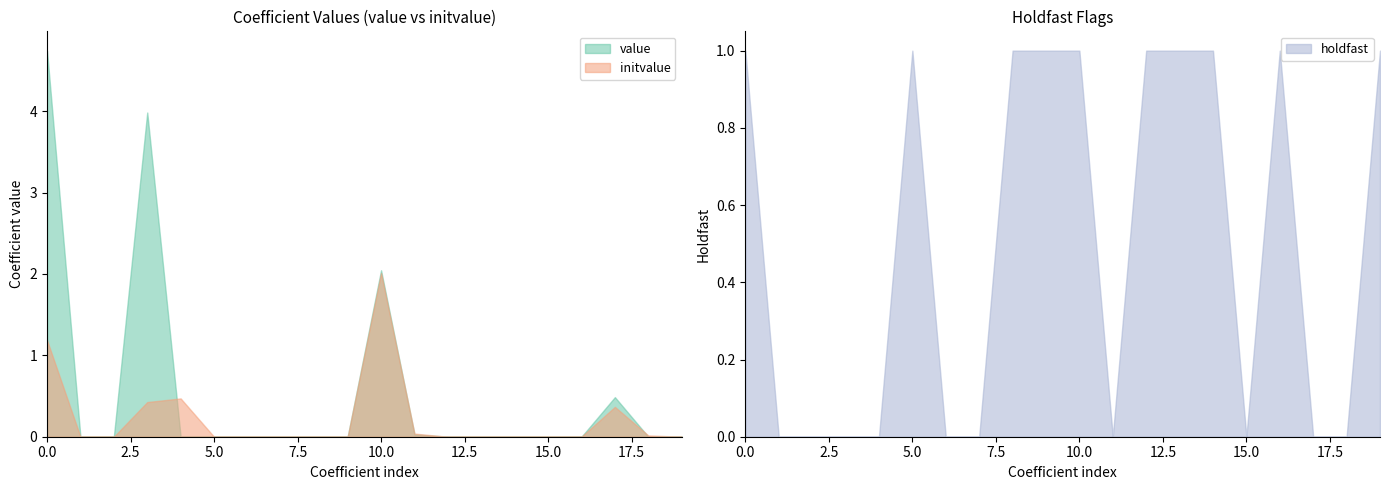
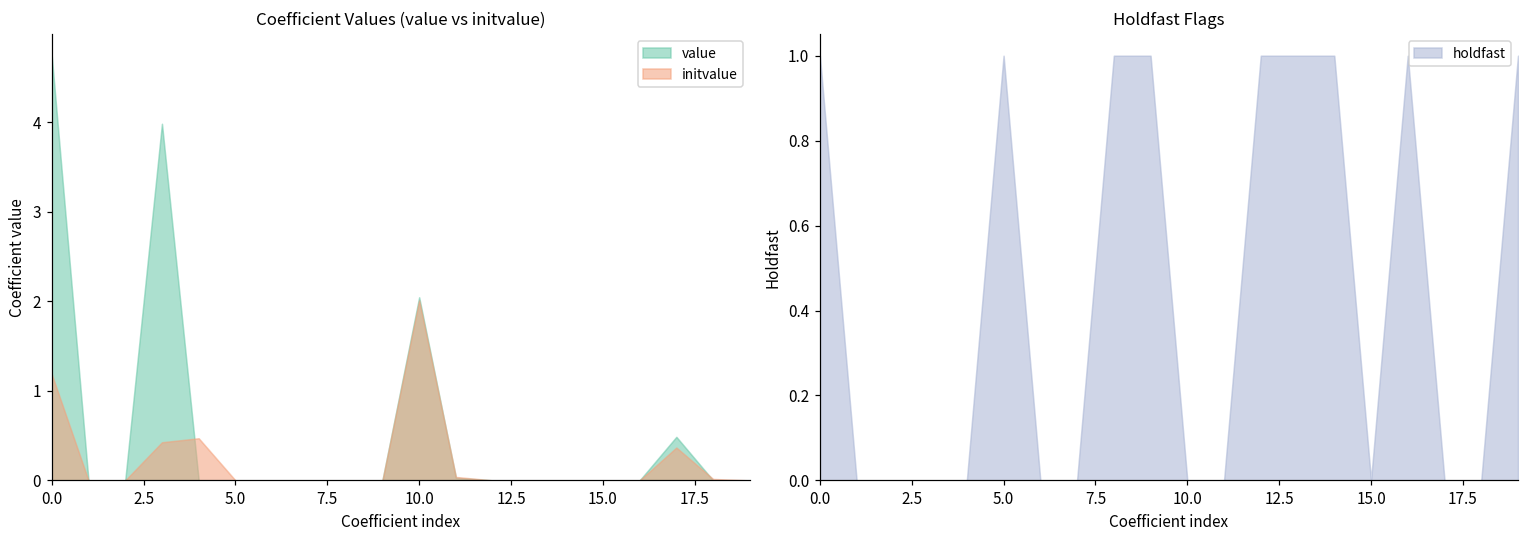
  {
    "Coefficient Values (value vs initvalue)": {
      "value": {
        "0.0": 4.7,
        "10.0": 2.0
      },
      "initvalue": {
        "0.0": 1.2,
        "10.0": 2.0
      }
    },
    "Holdfast Flags": {
      "0.0": 1,
      "5.0": 1,
-     "10.0": 1,
+     "10.0": 0,
      "15.0": 0
    }
  }
